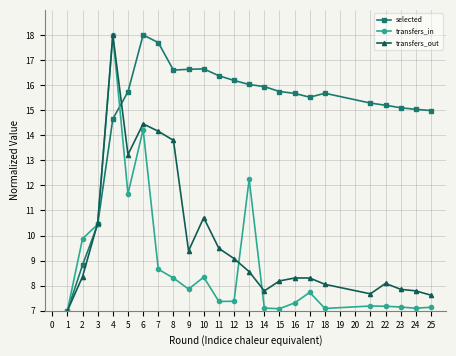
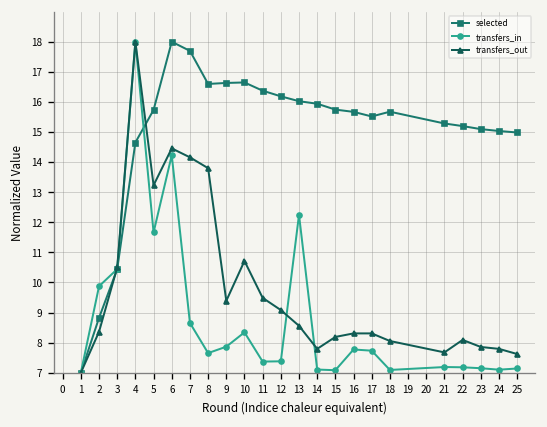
  {
    "transfers_in": {
      "2": 9.9,
      "5": 11.7,
      "6": 14.2,
      "7": 8.7,
-     "8": 8.3,
+     "8": 7.7,
      "9": 7.9,
      "10": 8.3,
      "11": 7.4,
      "12": 7.4,
      "13": 12.3,
      "14": 7.1,
      "15": 7.1,
-     "16": 7.3,
+     "16": 7.8,
      "17": 7.7,
      "18": 7.1,
      "21": 7.2,
      "22": 7.2,
      "23": 7.2,
      "24": 7.1,
      "25": 7.1
    }
  }
